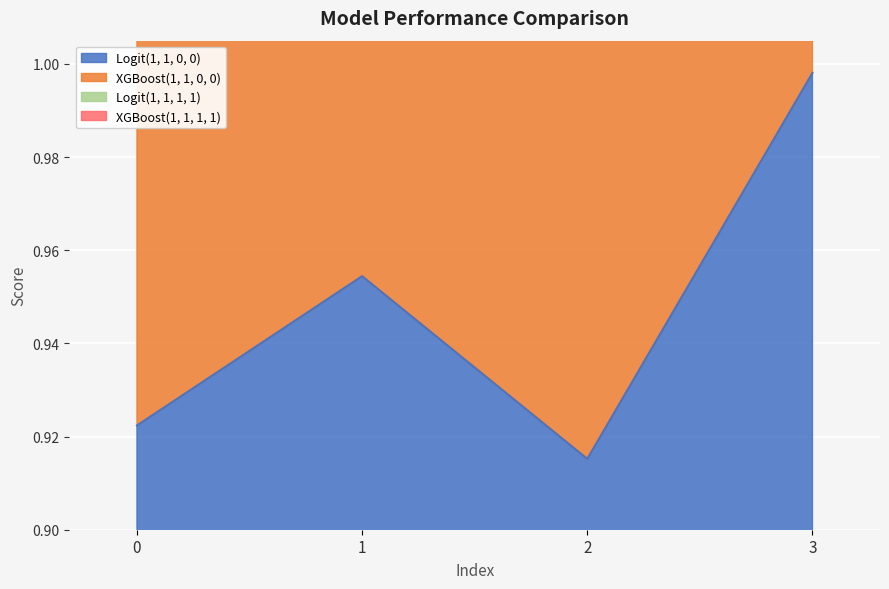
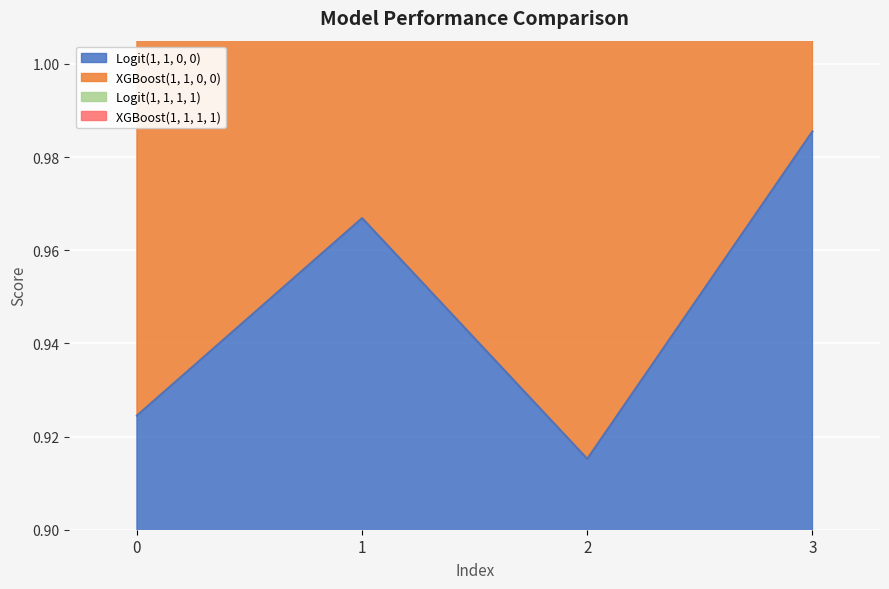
  {
    "Logit(1, 1, 0, 0)": {
-     "0": 0.922,
-     "1": 0.954,
+     "0": 0.925,
+     "1": 0.967,
      "2": 0.915,
-     "3": 0.998
+     "3": 0.986
    }
  }
